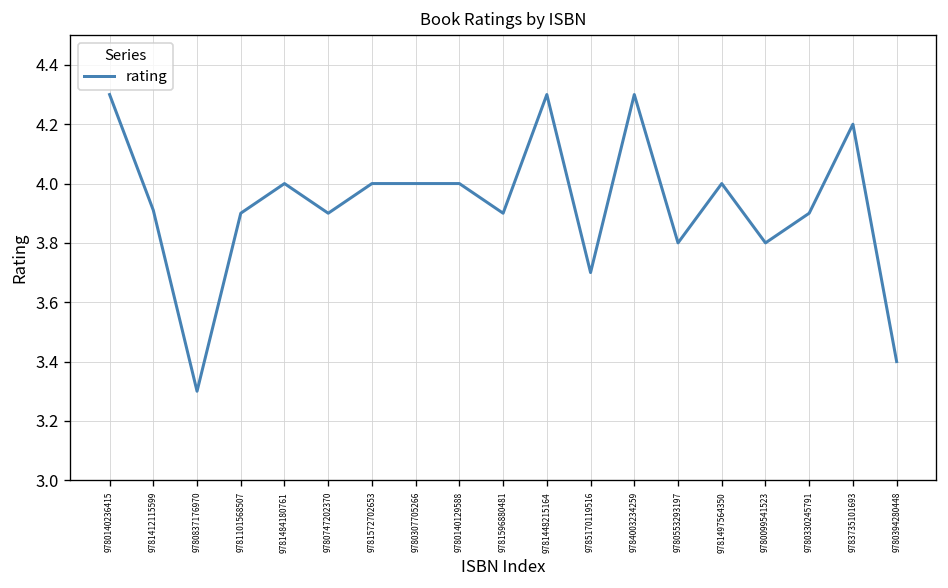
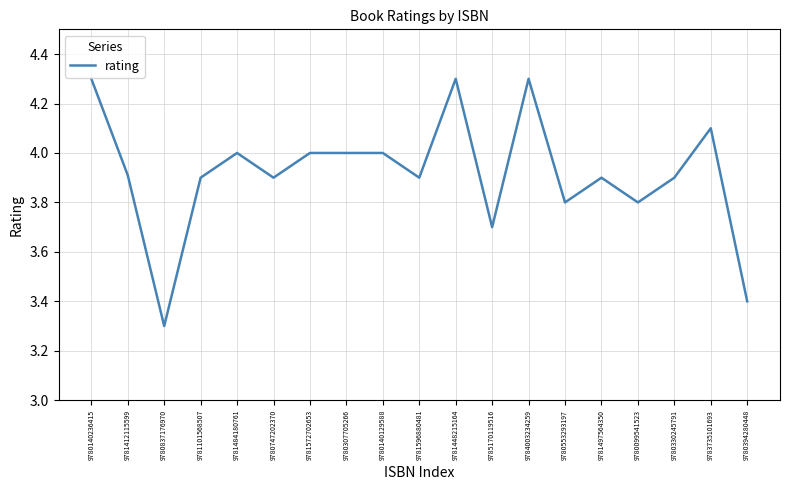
  {
    "9780140236415": 4.3,
    "9781412115599": 3.9,
    "9780837176970": 3.3,
    "9781101568507": 3.9,
    "9781484180761": 4.0,
    "9780747202370": 3.9,
    "9781572702653": 4.0,
    "9780307705266": 4.0,
    "9780140129588": 4.0,
    "9781596880481": 3.9,
    "9781448215164": 4.3,
    "9785170119516": 3.7,
    "9784003234259": 4.3,
    "9780553293197": 3.8,
-   "9781497564350": 4.0,
+   "9781497564350": 3.9,
    "9780099541523": 3.8,
    "9780330245791": 3.9,
-   "9783735101693": 4.2,
+   "9783735101693": 4.1,
    "9780394280448": 3.4
  }
